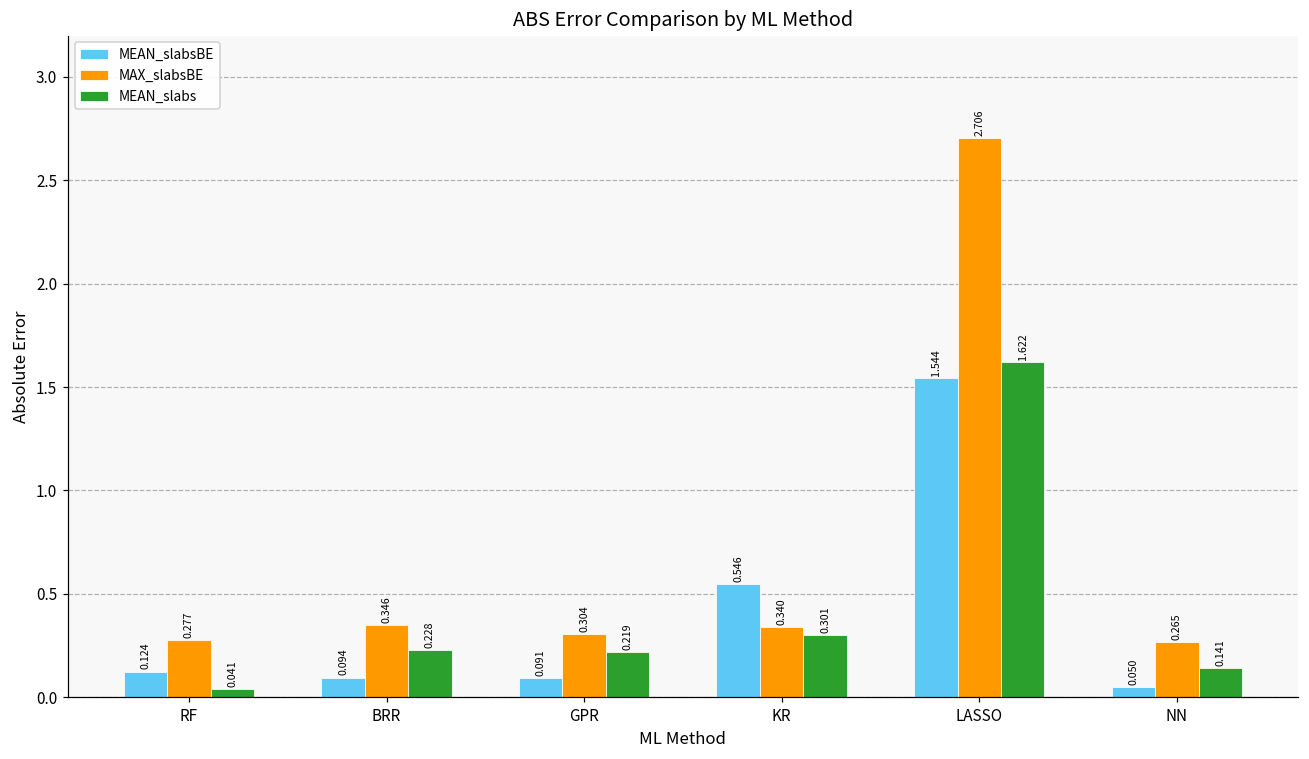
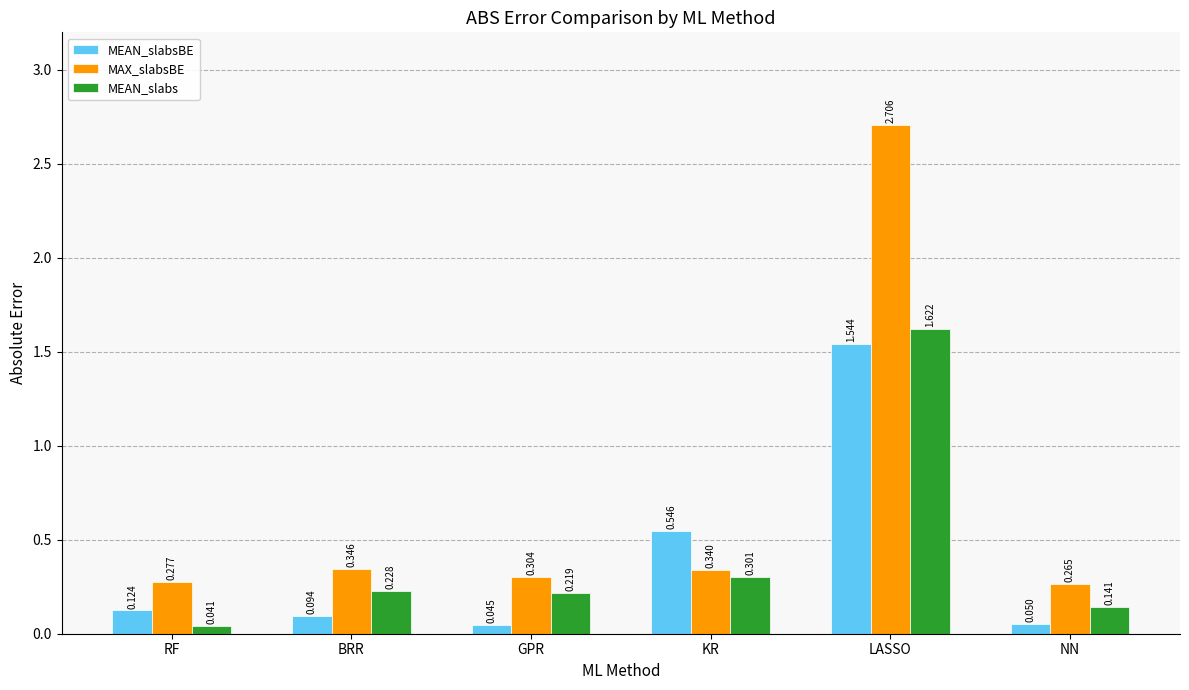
  {
    "MEAN_slabsBE": {
      "RF": 0.124,
      "BRR": 0.094,
-     "GPR": 0.091,
+     "GPR": 0.045,
      "KR": 0.546,
      "LASSO": 1.544,
      "NN": 0.050
    },
    "MAX_slabsBE": {
      "RF": 0.277,
      "BRR": 0.346,
      "GPR": 0.304,
      "KR": 0.340,
      "LASSO": 2.706,
      "NN": 0.265
    },
    "MEAN_slabs": {
      "RF": 0.041,
      "BRR": 0.228,
      "GPR": 0.219,
      "KR": 0.301,
      "LASSO": 1.622,
      "NN": 0.141
    }
  }
